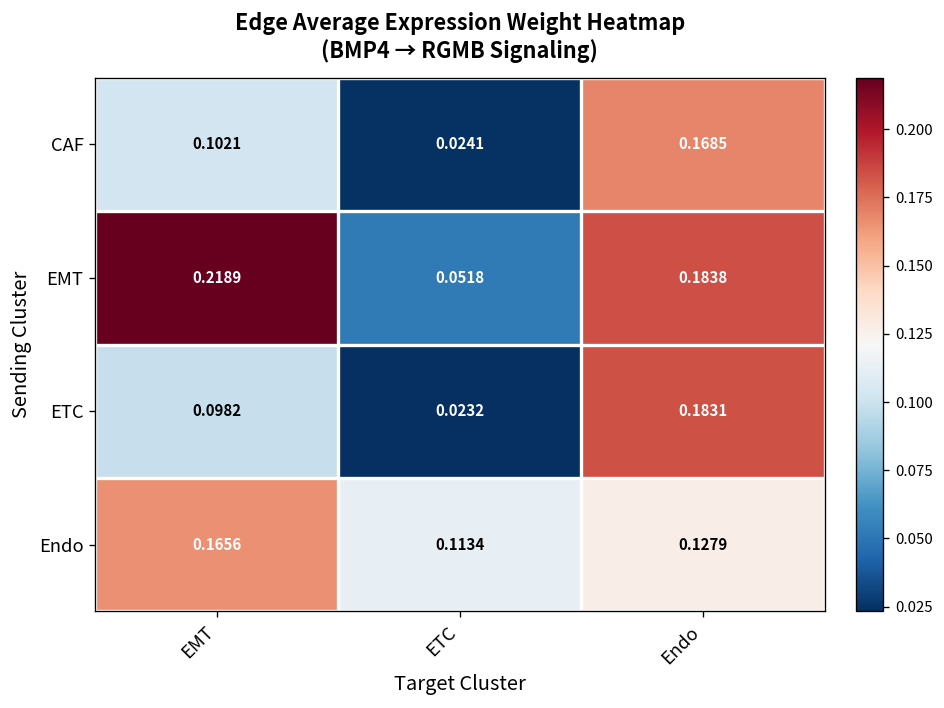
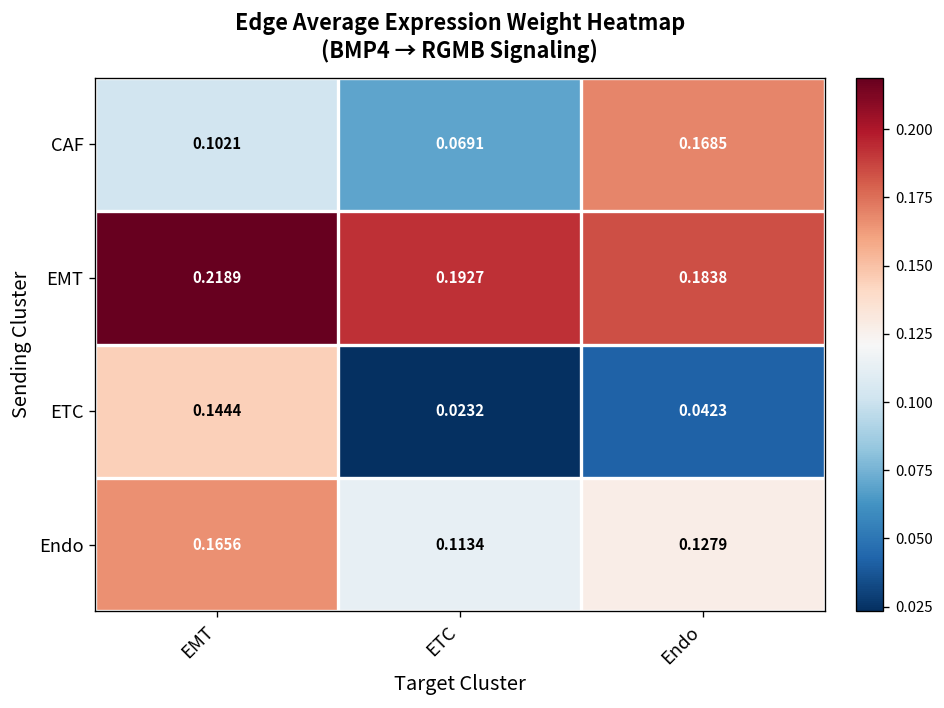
  {
    "CAF": {
      "EMT": 0.1021,
-     "ETC": 0.0241,
+     "ETC": 0.0691,
      "Endo": 0.1685
    },
    "EMT": {
      "EMT": 0.2189,
-     "ETC": 0.0518,
+     "ETC": 0.1927,
      "Endo": 0.1838
    },
    "ETC": {
-     "EMT": 0.0982,
+     "EMT": 0.1444,
      "ETC": 0.0232,
-     "Endo": 0.1831
+     "Endo": 0.0423
    },
    "Endo": {
      "EMT": 0.1656,
      "ETC": 0.1134,
      "Endo": 0.1279
    }
  }
